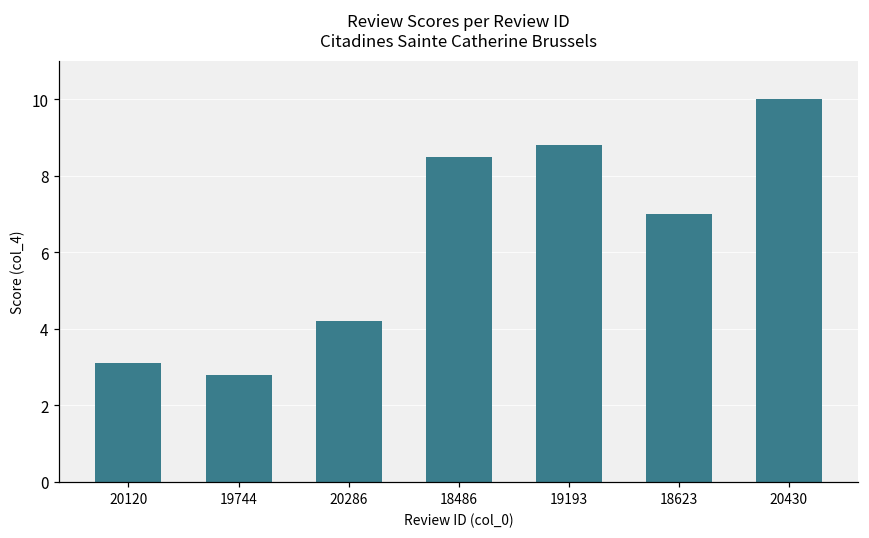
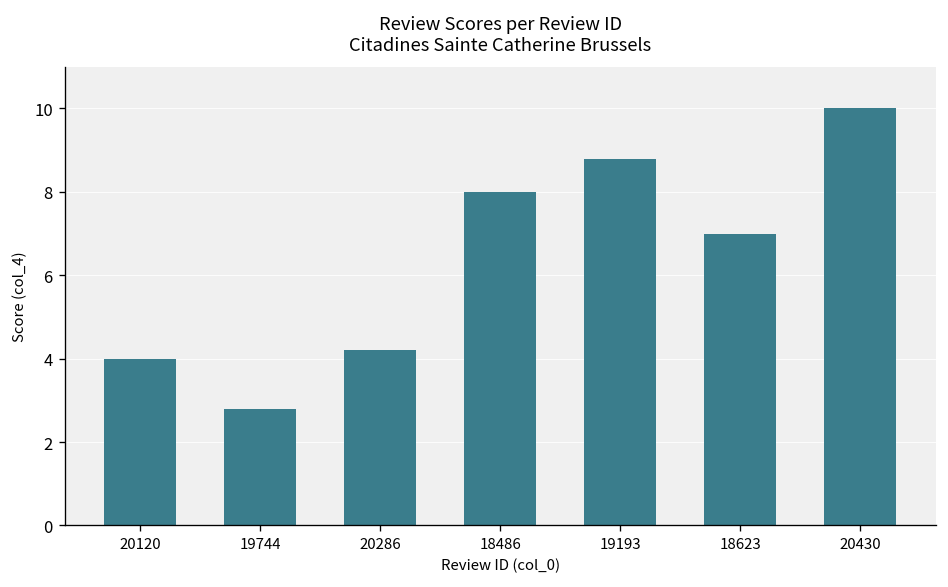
  {
-   "20120": 3.1,
+   "20120": 4.0,
    "19744": 2.8,
    "20286": 4.2,
-   "18486": 8.5,
+   "18486": 8.0,
    "19193": 8.8,
    "18623": 7.0,
    "20430": 10.0
  }
